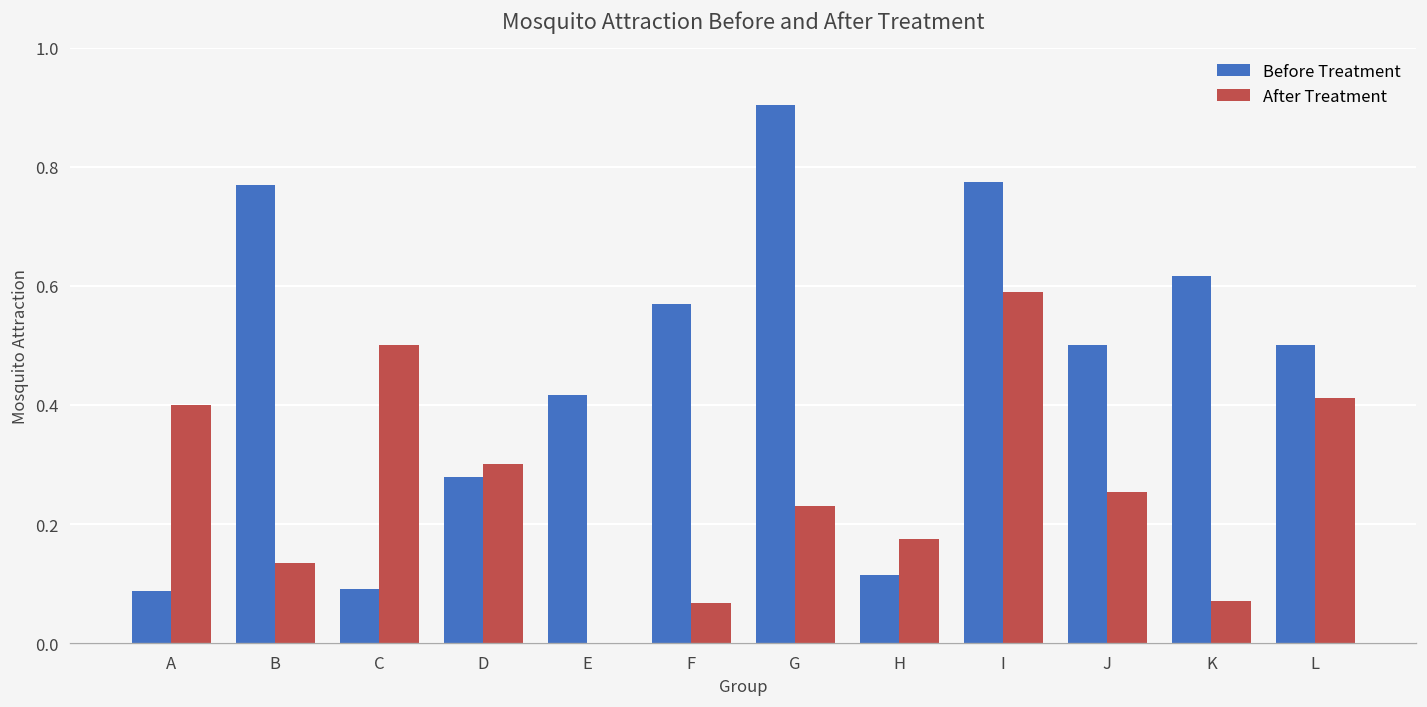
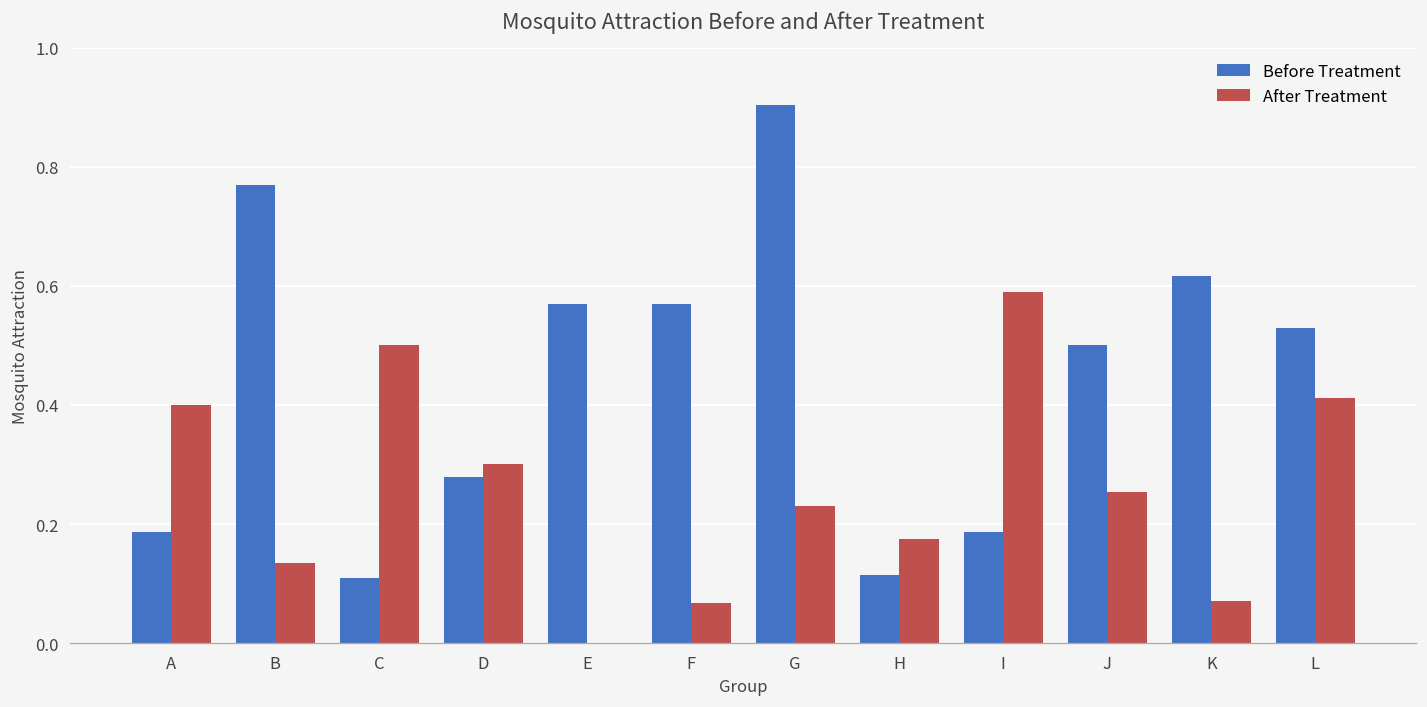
  {
    "Before Treatment": {
-     "A": 0.09,
+     "A": 0.19,
      "B": 0.77,
-     "C": 0.09,
+     "C": 0.11,
      "D": 0.28,
-     "E": 0.42,
+     "E": 0.57,
      "F": 0.57,
      "G": 0.90,
      "H": 0.12,
-     "I": 0.78,
+     "I": 0.19,
      "J": 0.50,
      "K": 0.62,
-     "L": 0.50
+     "L": 0.53
    },
    "After Treatment": {
      "A": 0.40,
      "B": 0.14,
      "C": 0.50,
      "D": 0.30,
      "E": 0.00,
      "F": 0.07,
      "G": 0.23,
      "H": 0.18,
      "I": 0.59,
      "J": 0.25,
      "K": 0.07,
      "L": 0.41
    }
  }
